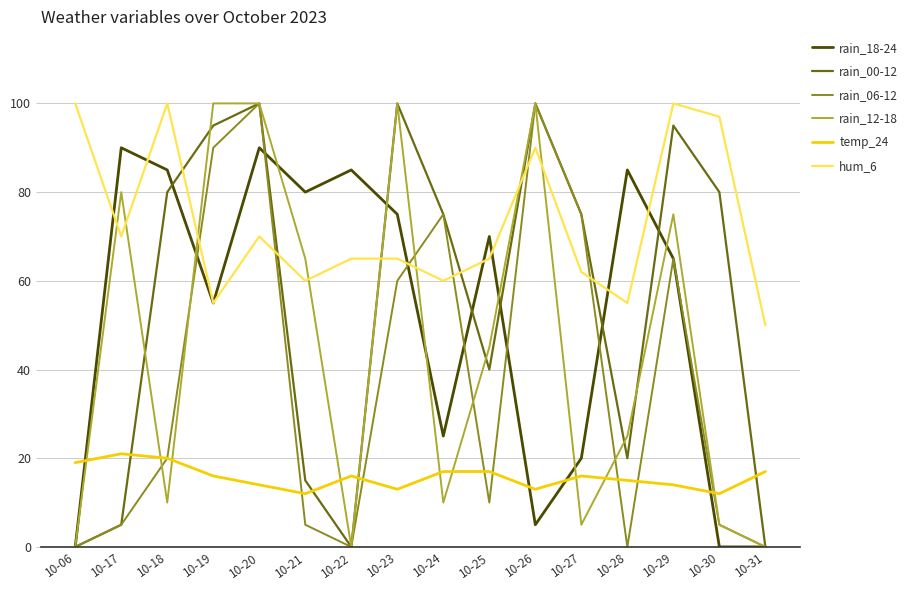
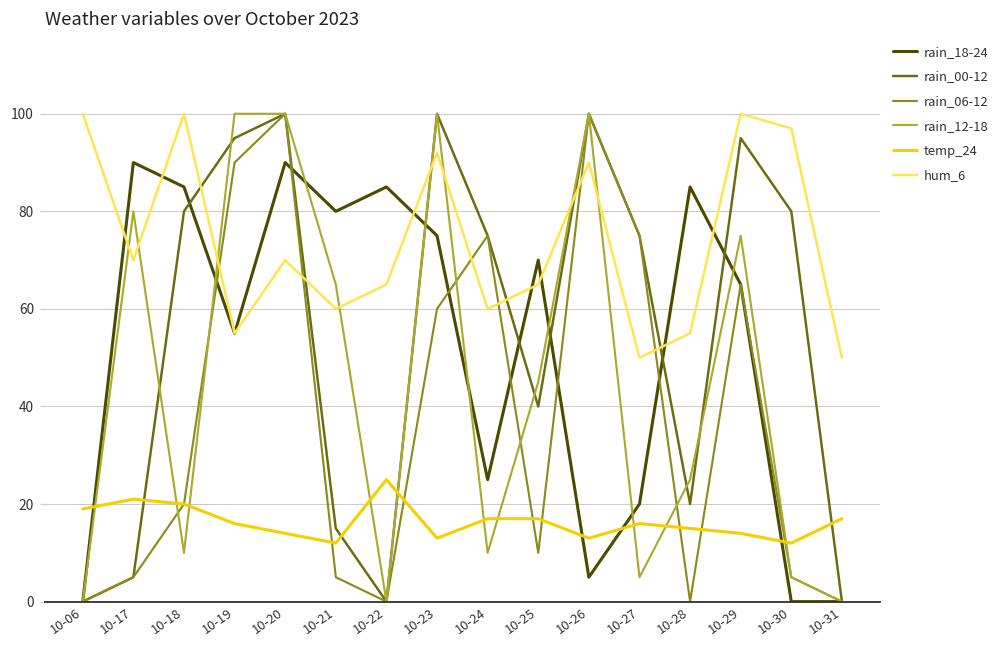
  {
    "temp_24": {
      "10-06": 19,
      "10-17": 21,
      "10-19": 16,
      "10-20": 14,
      "10-21": 12,
-     "10-22": 16,
+     "10-22": 25,
      "10-23": 13,
      "10-24": 17,
      "10-25": 17,
      "10-26": 13,
      "10-27": 16,
      "10-28": 15,
      "10-29": 14,
      "10-30": 12,
      "10-31": 17
    },
    "hum_6": {
      "10-06": 100,
      "10-17": 70,
      "10-18": 100,
      "10-20": 70,
      "10-21": 60,
      "10-22": 65,
-     "10-23": 65,
+     "10-23": 92,
      "10-24": 60,
      "10-25": 65,
      "10-26": 90,
-     "10-27": 62,
+     "10-27": 50,
      "10-28": 55,
      "10-29": 100,
      "10-30": 97,
      "10-31": 50
    }
  }
